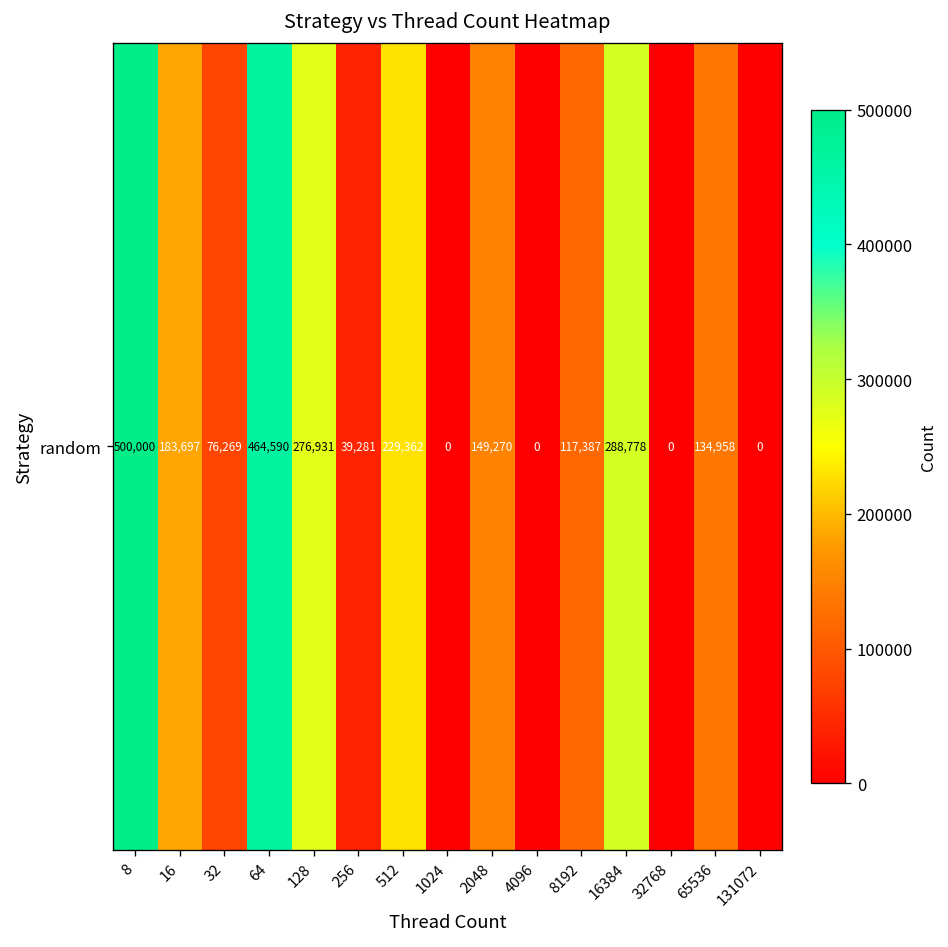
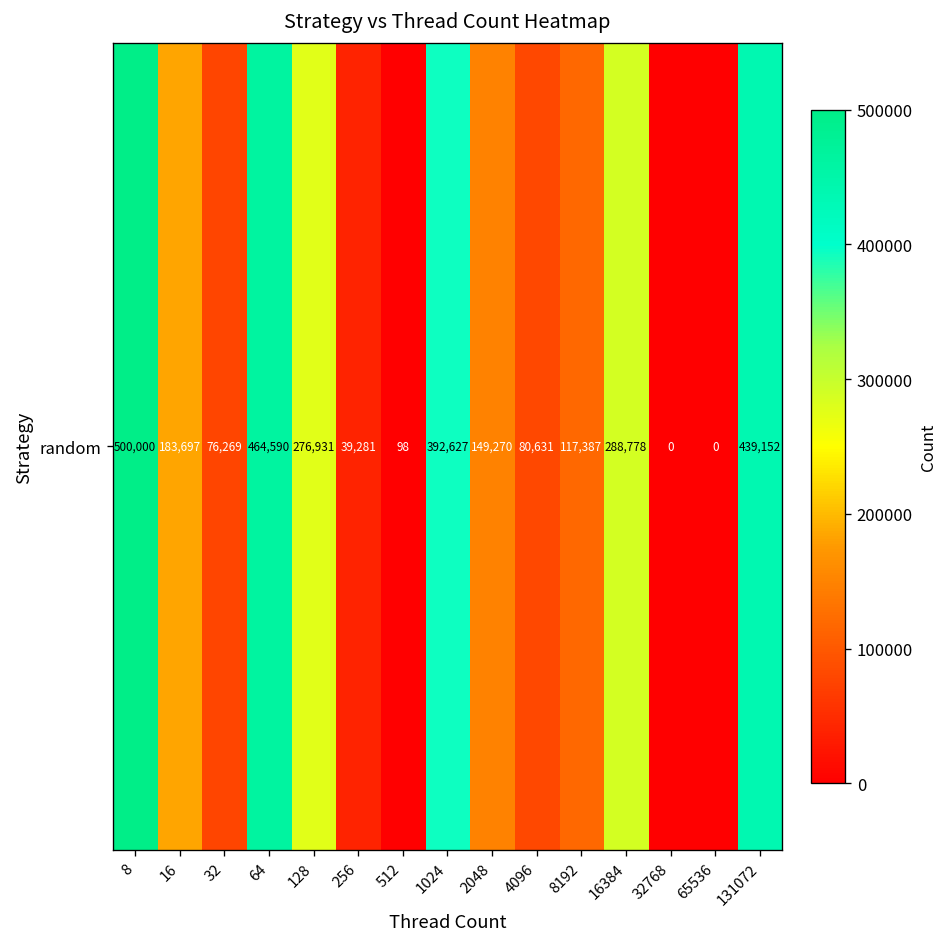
  {
    "random": {
      "8": "500,000",
      "16": "183,697",
      "32": "76,269",
      "64": "464,590",
      "128": "276,931",
      "256": "39,281",
-     "512": "229,362",
-     "1024": "0",
+     "512": "98",
+     "1024": "392,627",
      "2048": "149,270",
-     "4096": "0",
+     "4096": "80,631",
      "8192": "117,387",
      "16384": "288,778",
      "32768": "0",
-     "65536": "134,958",
-     "131072": "0"
+     "65536": "0",
+     "131072": "439,152"
    }
  }
